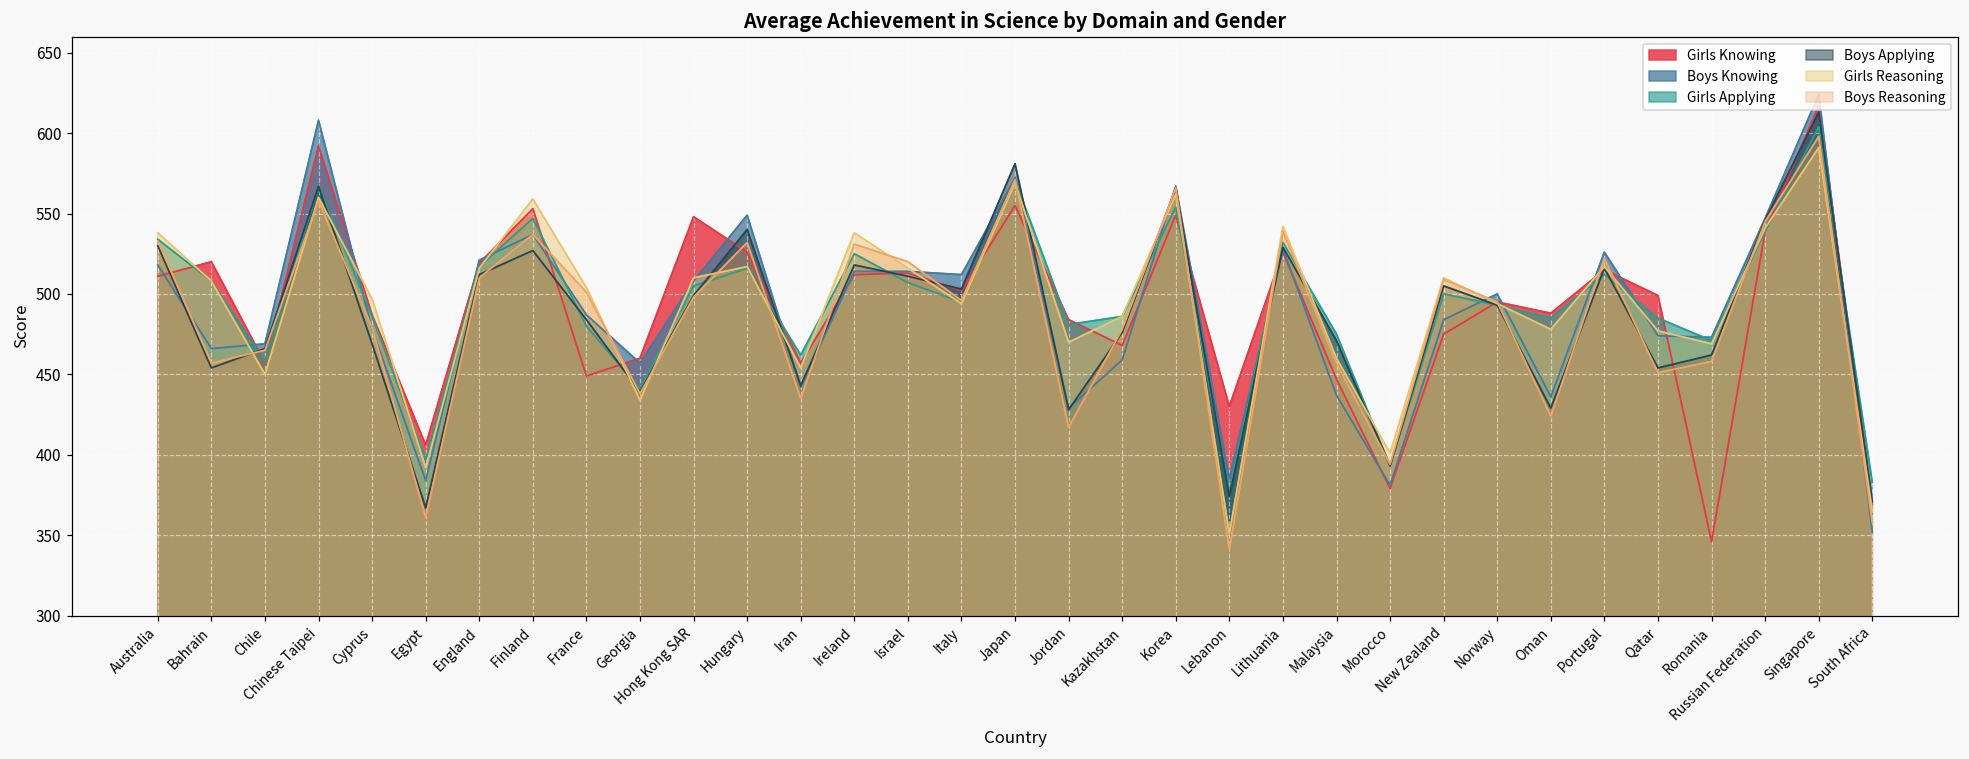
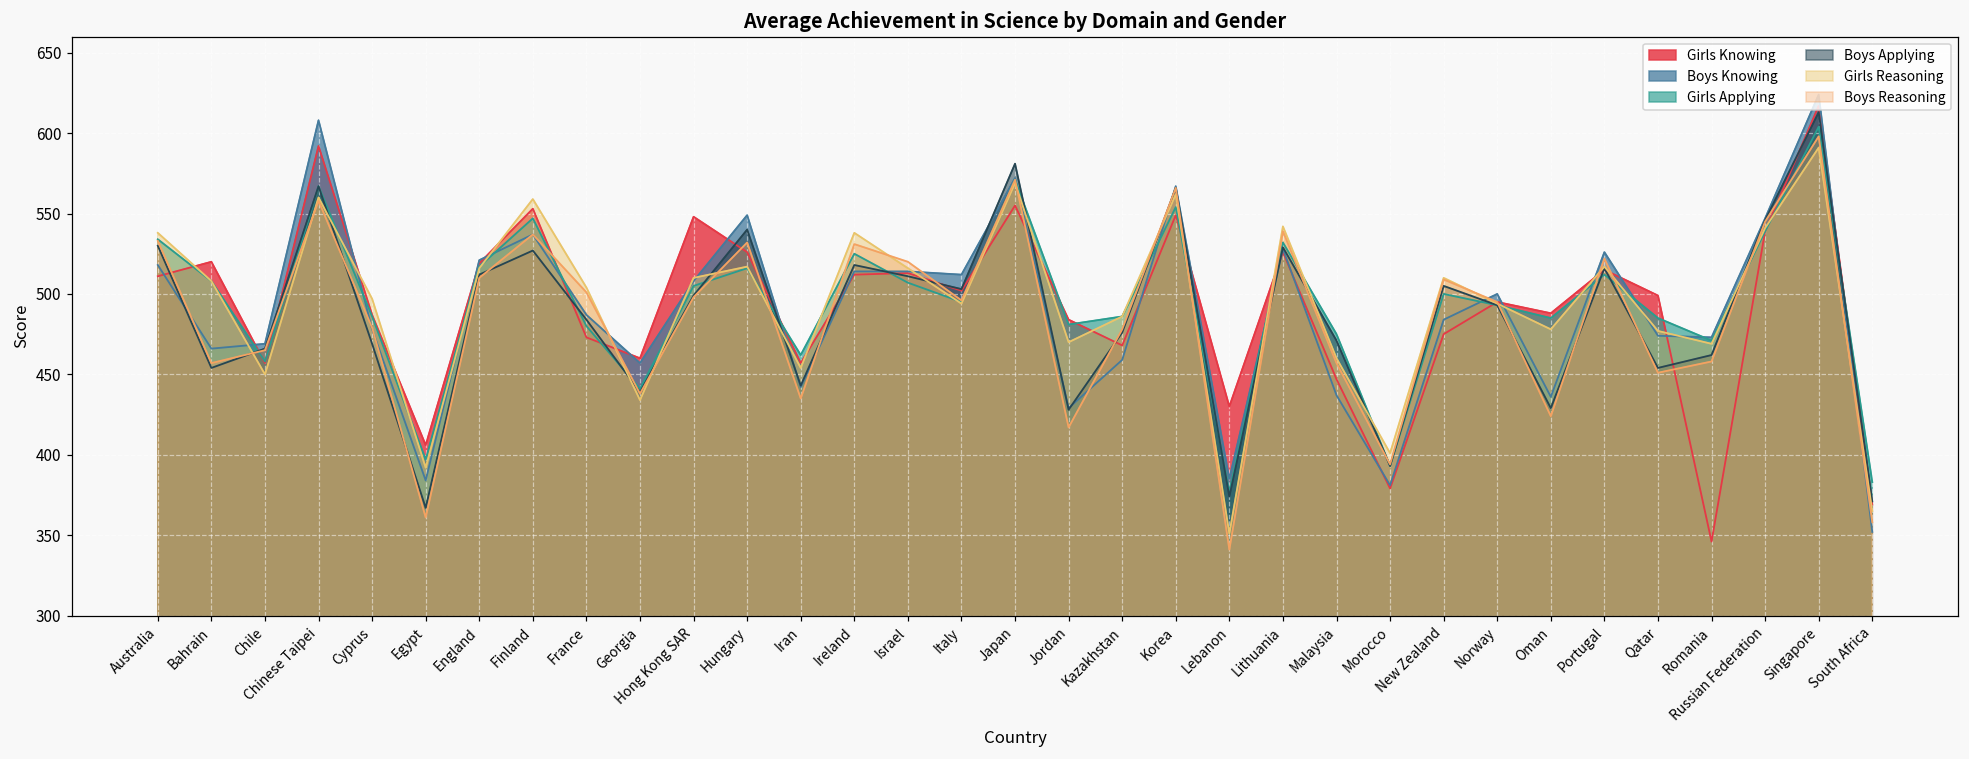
  {
    "Girls Knowing": {
      "Australia": 511,
      "Bahrain": 520,
      "Chinese Taipei": 592,
      "Egypt": 406,
      "England": 519,
      "Finland": 553,
-     "France": 449,
+     "France": 473,
      "Georgia": 460,
      "Hong Kong SAR": 548,
      "Hungary": 526,
      "Iran": 457,
      "Ireland": 512,
      "Japan": 555,
      "Jordan": 484,
      "Kazakhstan": 468,
      "Korea": 549,
      "Lebanon": 430,
      "Lithuania": 526,
      "Malaysia": 447,
      "Morocco": 379,
      "New Zealand": 475,
      "Oman": 488,
      "Qatar": 499,
      "Romania": 346,
      "South Africa": 369
    }
  }
